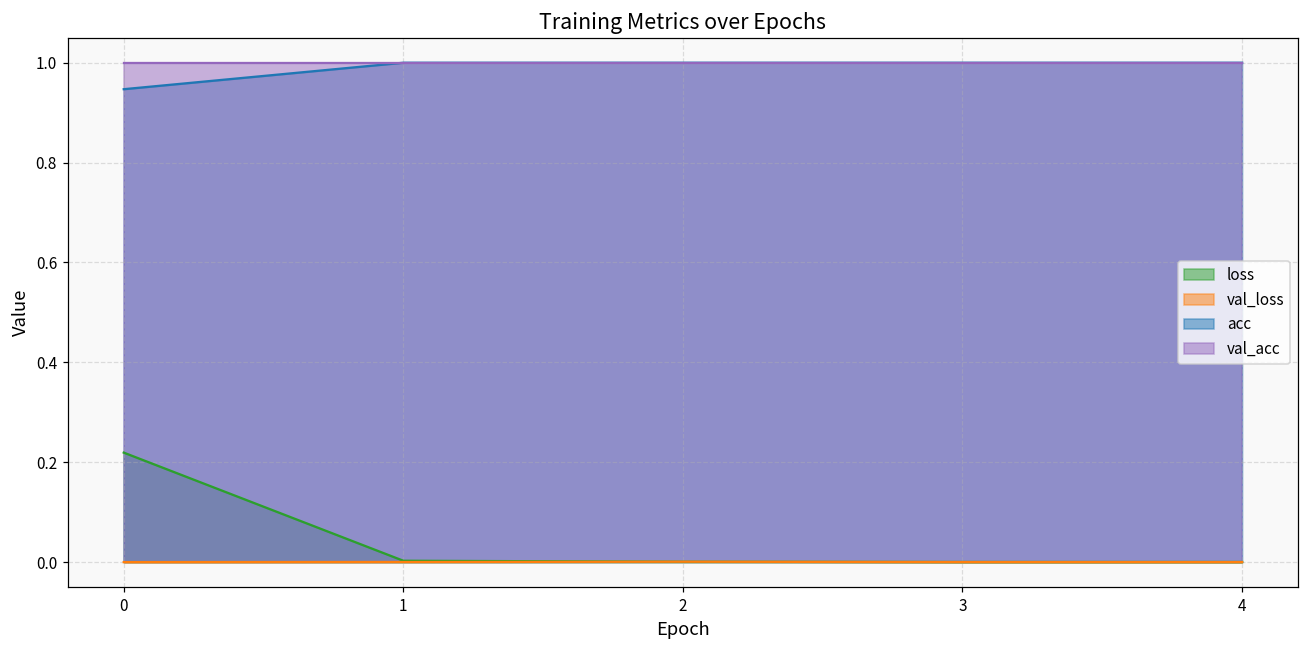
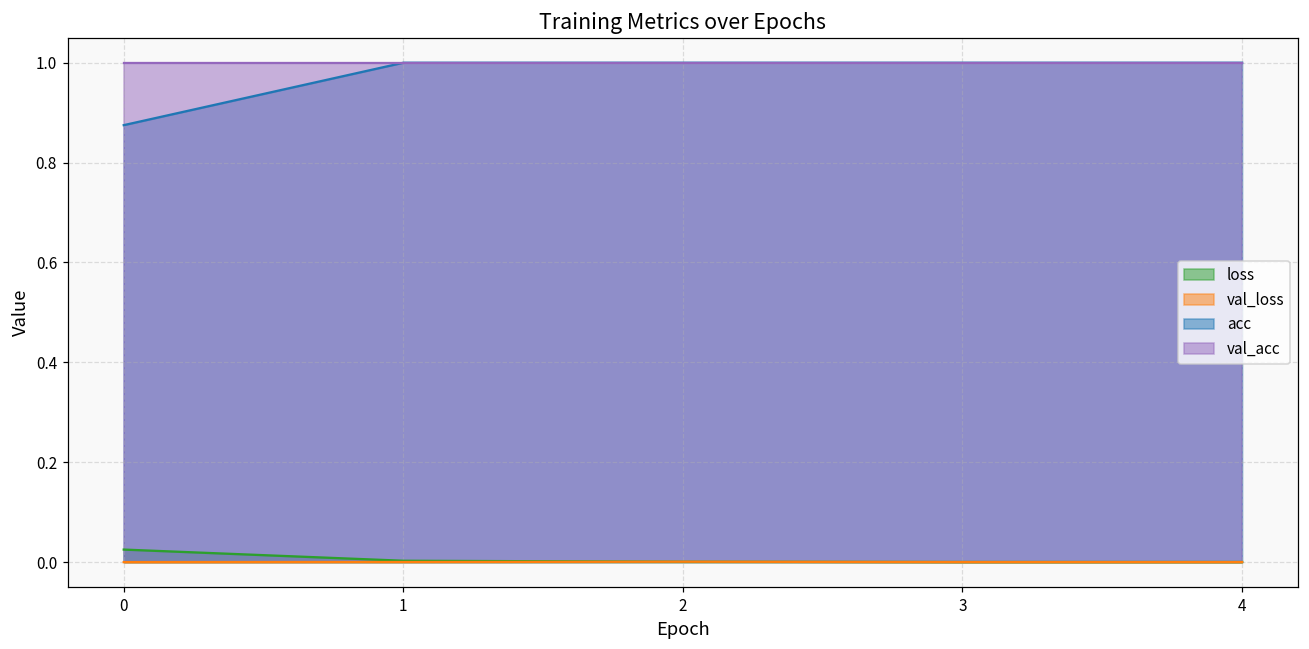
  {
    "loss": {
-     "0": 0.22
+     "0": 0.03
    },
    "val_loss": {
      "0": 0.00
    },
    "acc": {
-     "0": 0.95
+     "0": 0.88
    },
    "val_acc": {
      "0": 1.00
    }
  }
